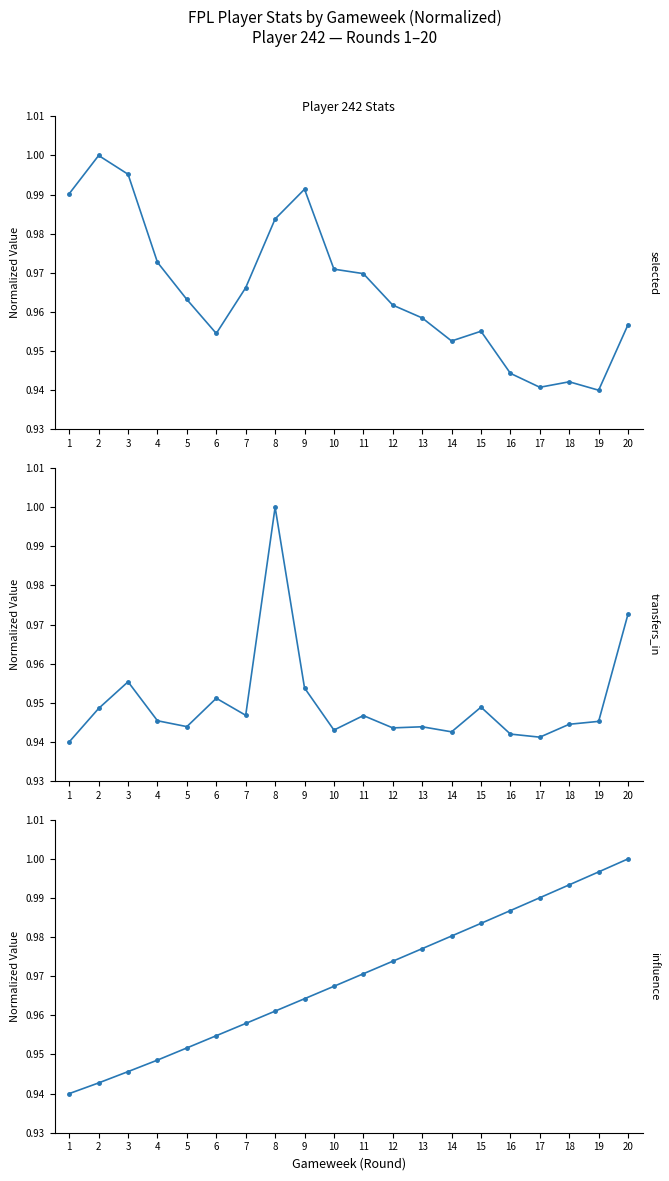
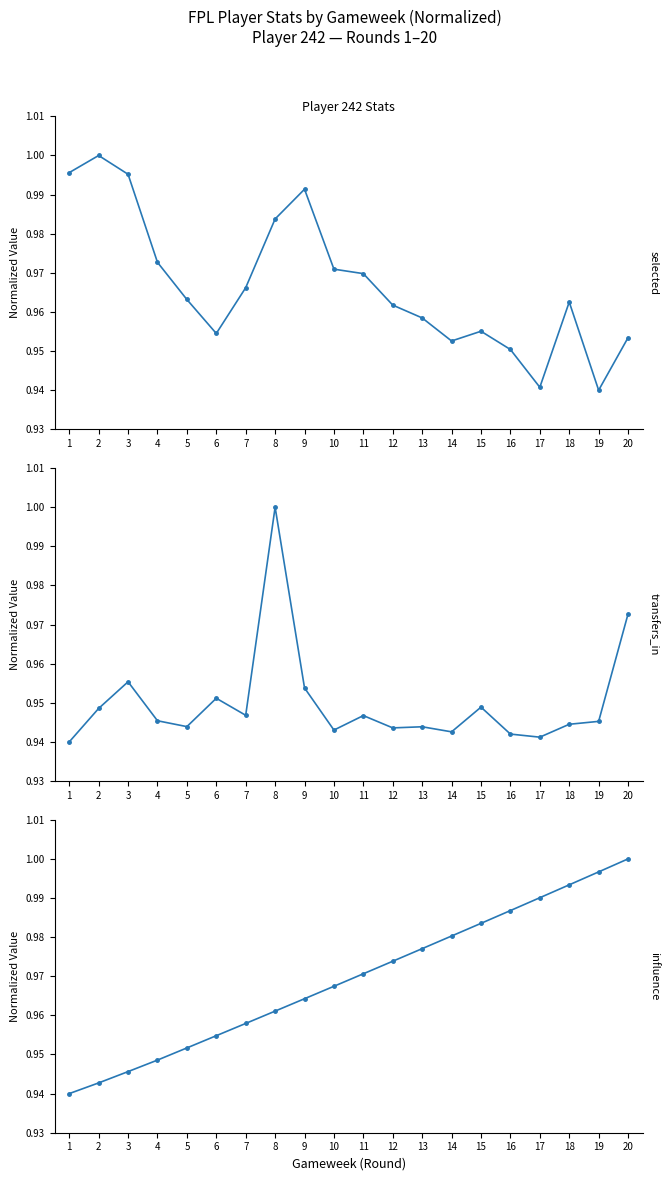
  {
    "Player 242 Stats": {
-     "1": 0.990,
+     "1": 0.996,
      "2": 1.000,
      "3": 0.995,
      "4": 0.973,
      "5": 0.963,
      "6": 0.955,
      "7": 0.966,
      "8": 0.984,
      "9": 0.991,
      "10": 0.971,
      "11": 0.970,
      "12": 0.962,
      "13": 0.958,
      "14": 0.953,
      "15": 0.955,
-     "16": 0.944,
+     "16": 0.950,
      "17": 0.941,
-     "18": 0.942,
+     "18": 0.963,
      "19": 0.940,
-     "20": 0.957
+     "20": 0.953
    }
  }
